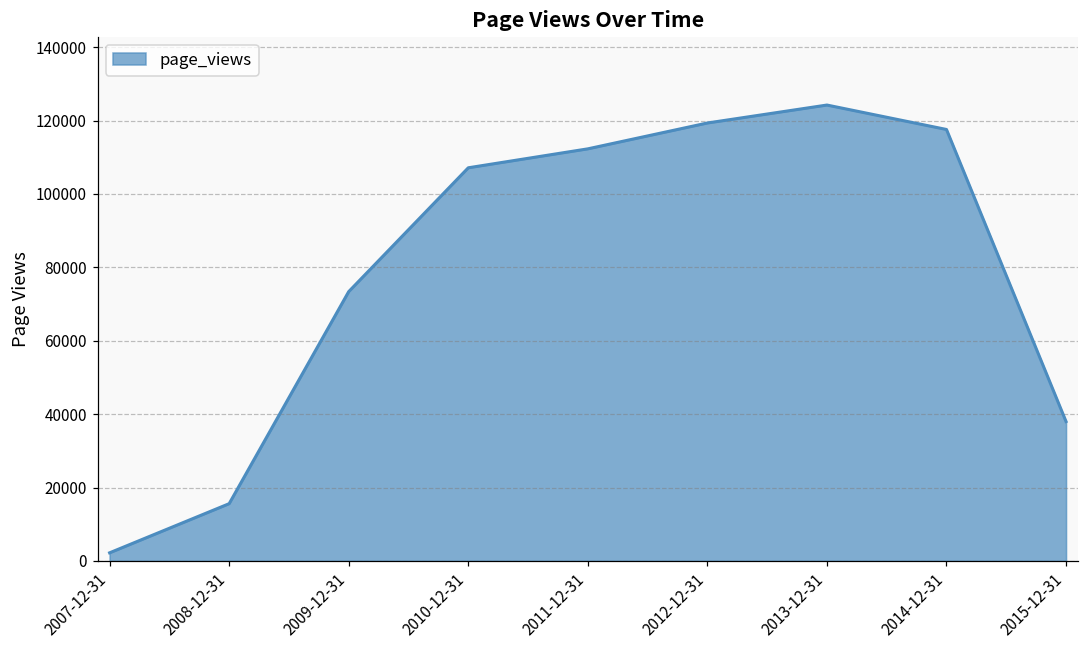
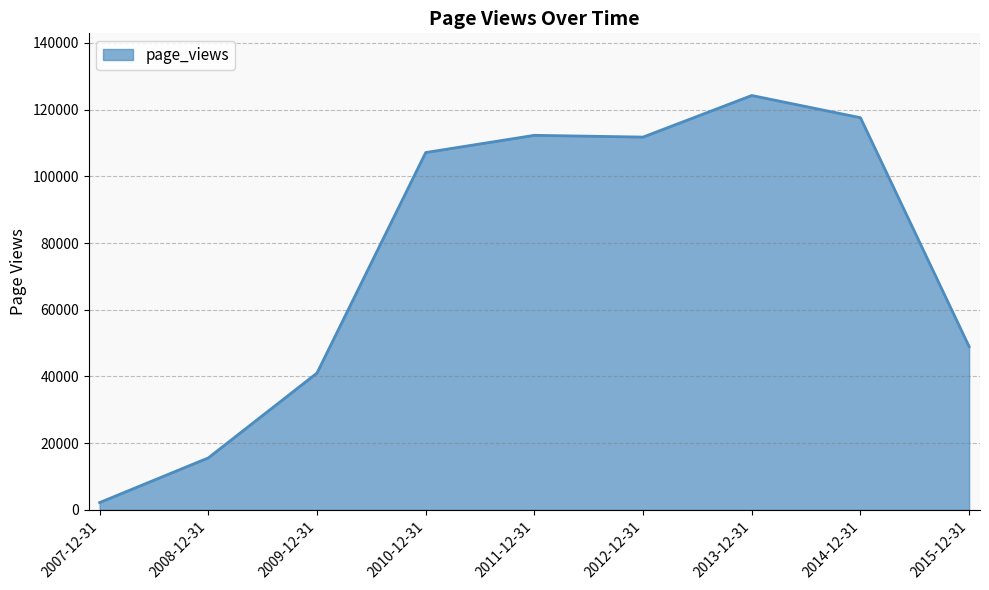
  {
    "2007-12-31": 2000,
    "2008-12-31": 16000,
-   "2009-12-31": 73000,
+   "2009-12-31": 41000,
    "2010-12-31": 107000,
    "2011-12-31": 112000,
-   "2012-12-31": 119000,
+   "2012-12-31": 112000,
    "2013-12-31": 124000,
    "2014-12-31": 118000,
-   "2015-12-31": 38000
+   "2015-12-31": 49000
  }
